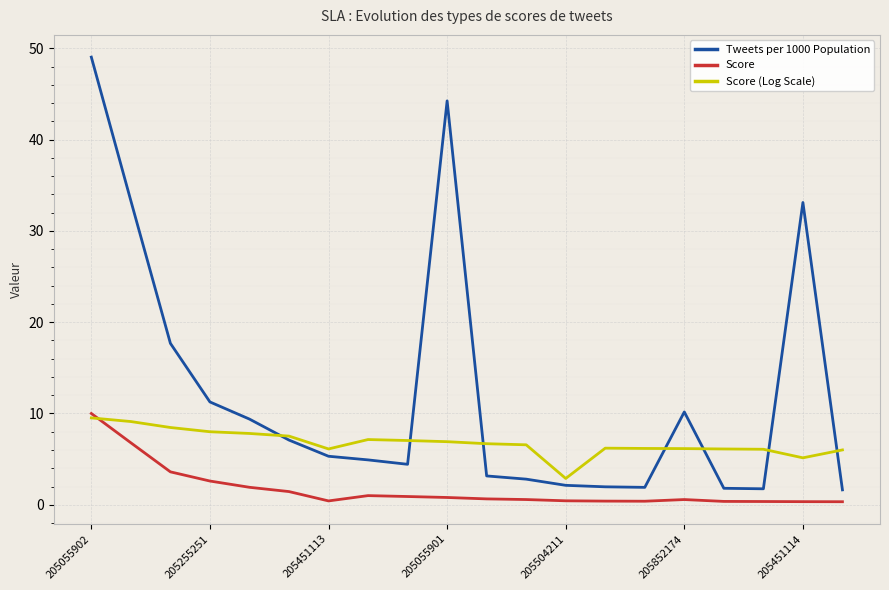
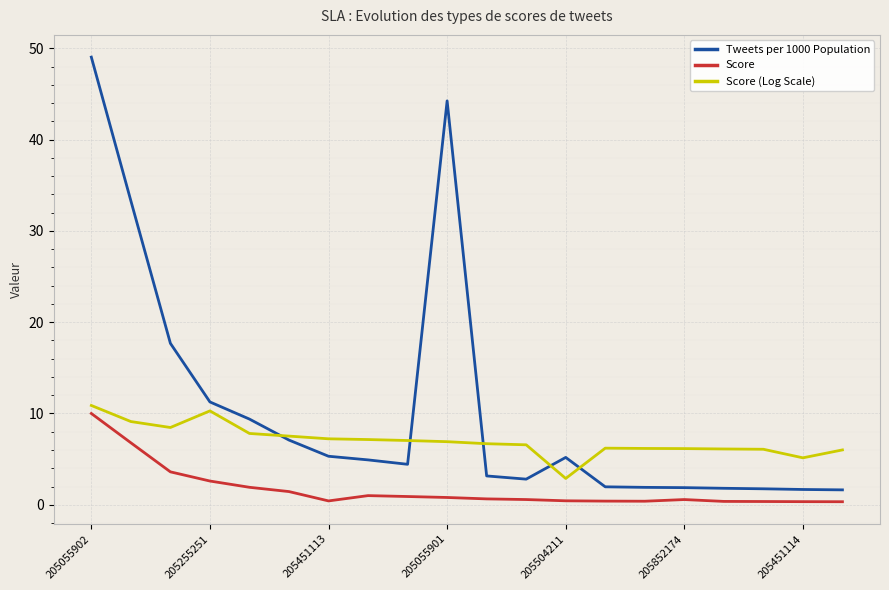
  {
    "Tweets per 1000 Population": {
      "205055902": 49,
      "205255251": 11,
      "205451113": 5,
      "205055901": 44,
-     "205504211": 2,
-     "205852174": 10,
-     "205451114": 33
+     "205504211": 5,
+     "205852174": 2,
+     "205451114": 2
    },
    "Score": {
      "205055902": 10,
      "205255251": 3,
      "205451113": 0,
      "205055901": 1,
      "205504211": 0,
      "205852174": 1,
      "205451114": 0
    },
    "Score (Log Scale)": {
-     "205055902": 10,
-     "205255251": 8,
-     "205451113": 6,
+     "205055902": 11,
+     "205255251": 10,
+     "205451113": 7,
      "205055901": 7,
      "205504211": 3,
      "205852174": 6,
      "205451114": 5
    }
  }
